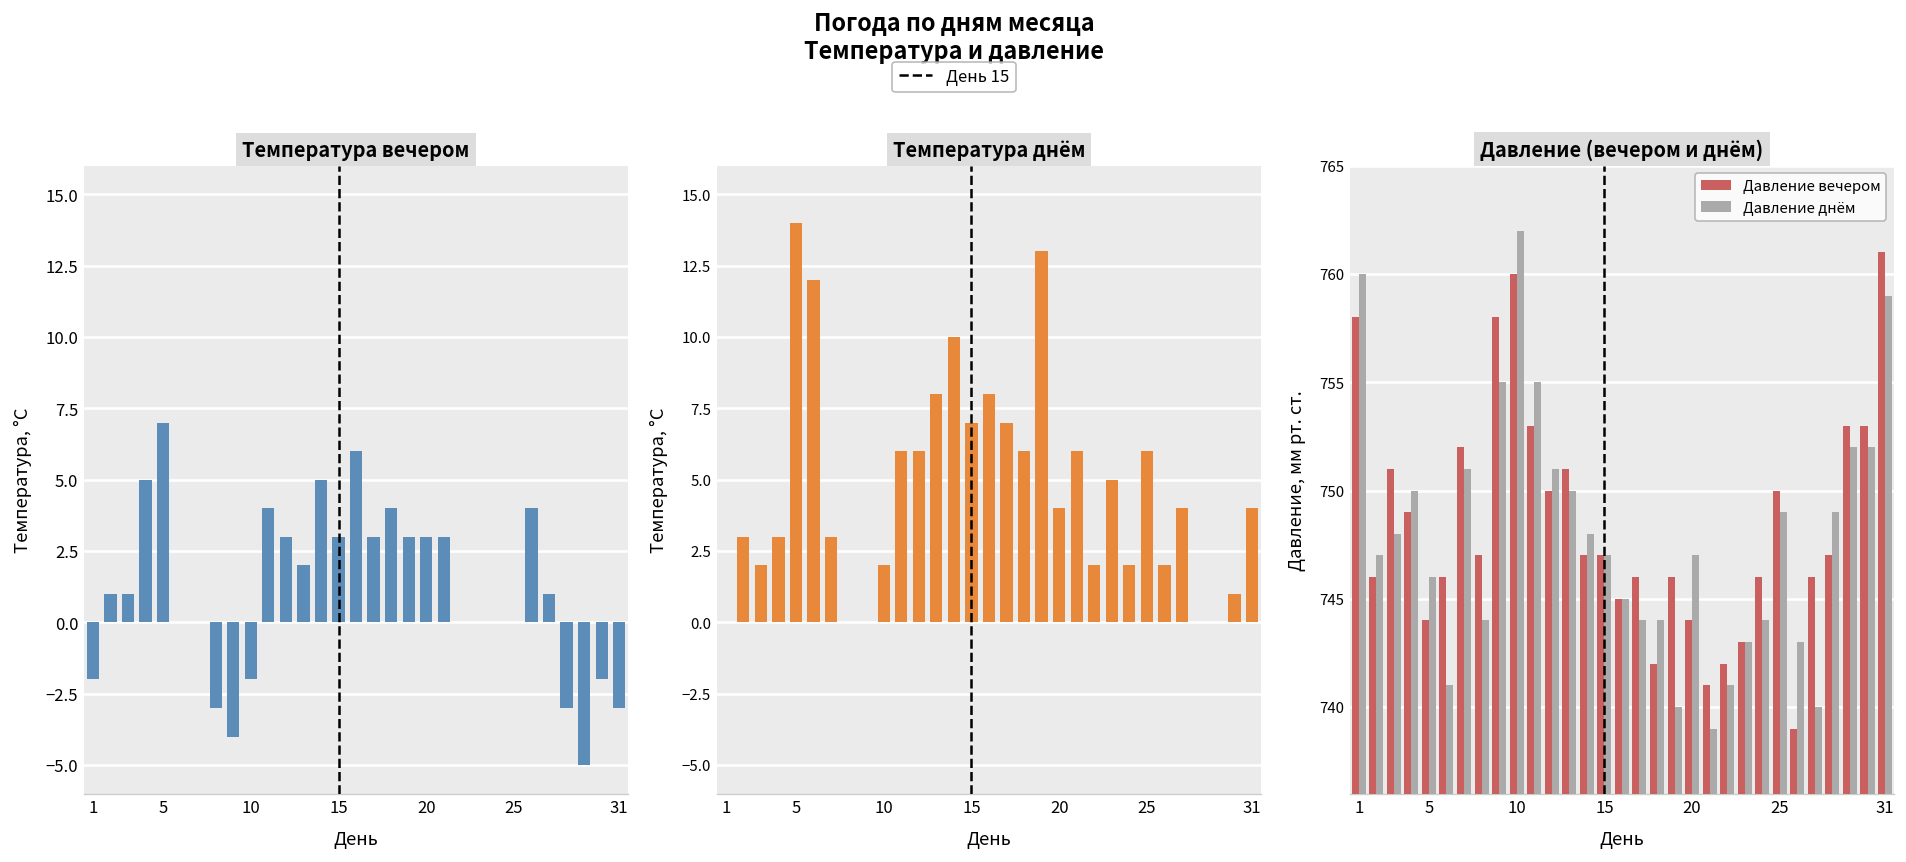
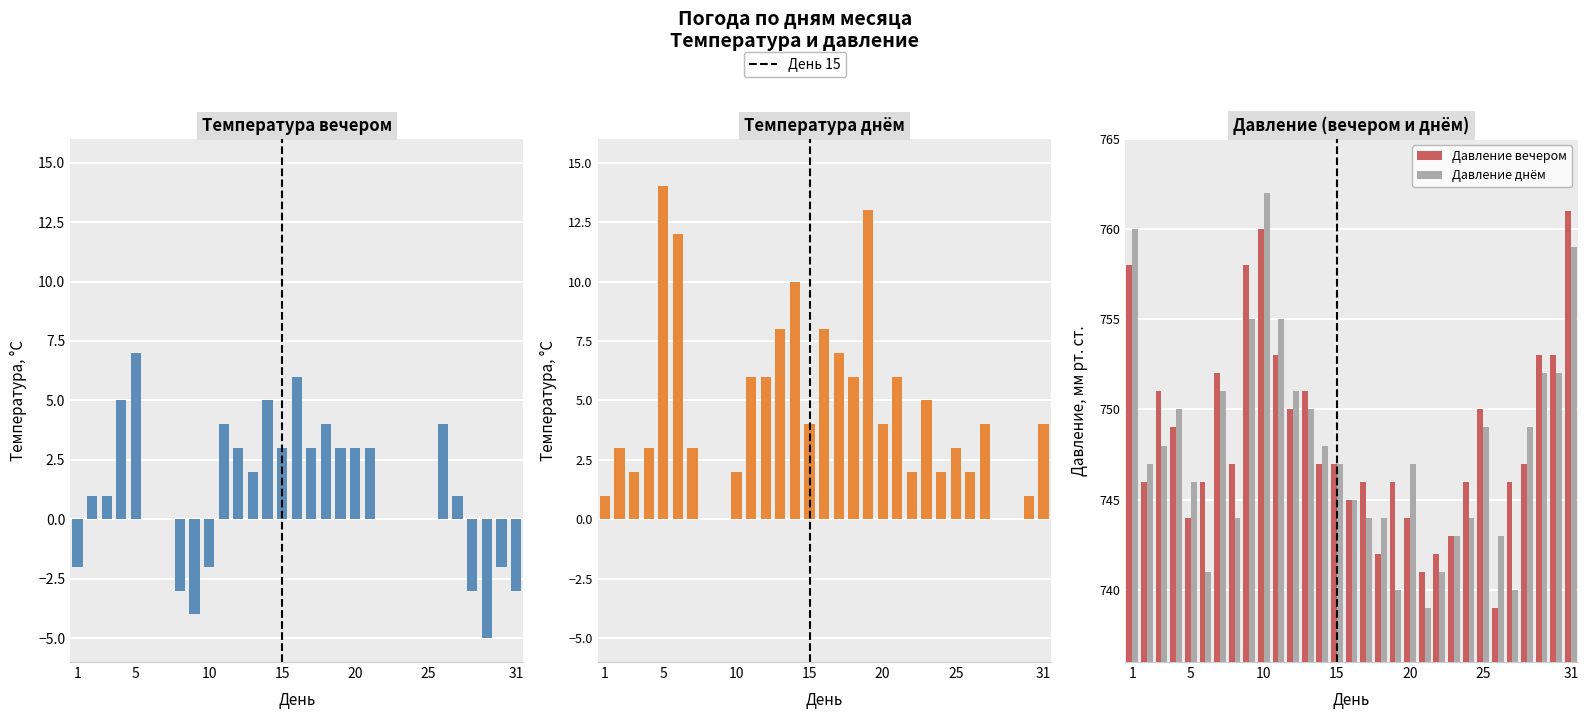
  {
    "Температура вечером": {
      "1": -2.0,
      "5": 7.0,
      "10": -2.0,
      "15": 3.0,
      "20": 3.0,
      "25": 0.0,
      "31": -3.0
    },
    "Температура днём": {
-     "1": 0,
+     "1": 1,
      "5": 14,
      "10": 2,
-     "15": 7,
+     "15": 4,
      "20": 4,
-     "25": 6,
+     "25": 3,
      "31": 4
    }
  }
